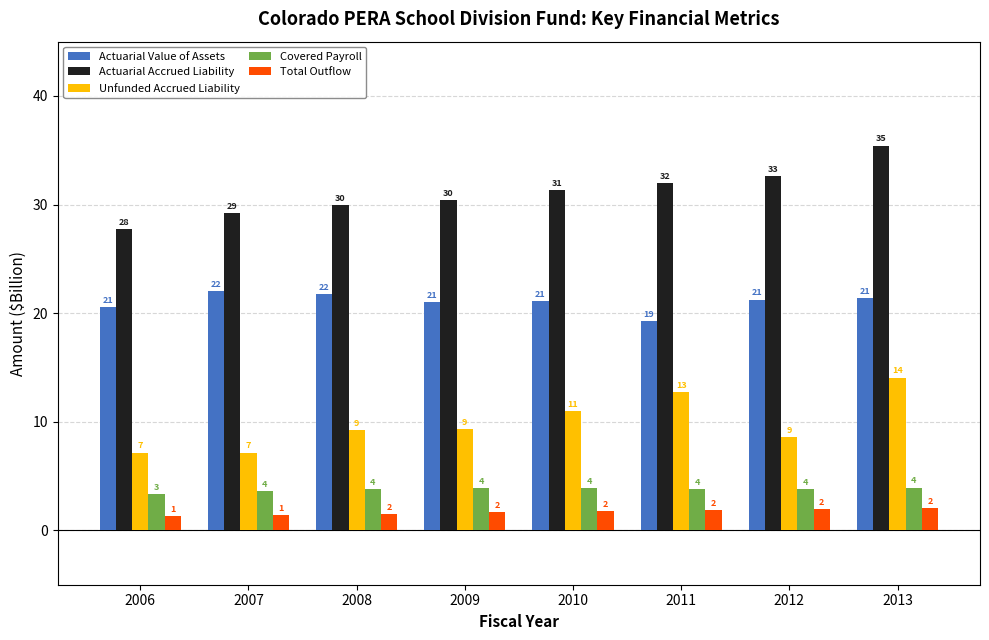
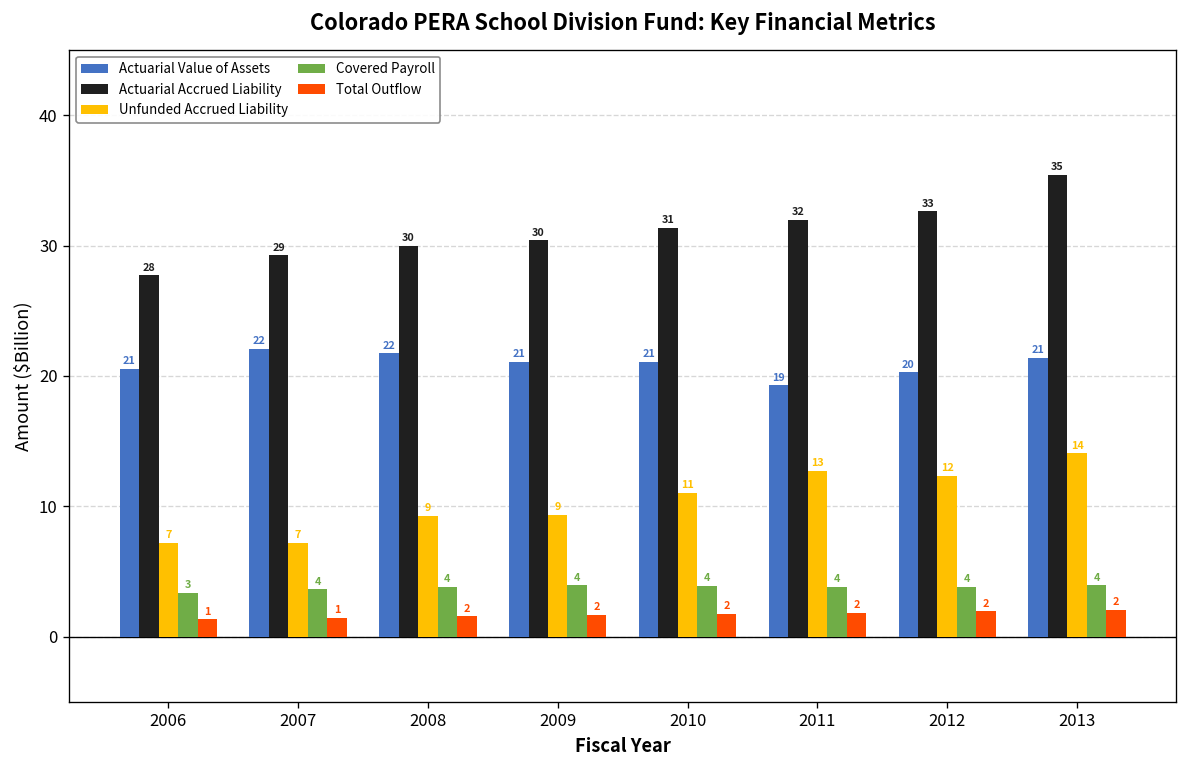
  {
    "Actuarial Value of Assets": {
      "2006": 21,
      "2007": 22,
      "2008": 22,
      "2009": 21,
      "2010": 21,
      "2011": 19,
-     "2012": 21,
+     "2012": 20,
      "2013": 21
    },
    "Actuarial Accrued Liability": {
      "2006": 28,
      "2007": 29,
      "2008": 30,
      "2009": 30,
      "2010": 31,
      "2011": 32,
      "2012": 33,
      "2013": 35
    },
    "Unfunded Accrued Liability": {
      "2006": 7,
      "2007": 7,
      "2008": 9,
      "2009": 9,
      "2010": 11,
      "2011": 13,
-     "2012": 9,
+     "2012": 12,
      "2013": 14
    },
    "Covered Payroll": {
      "2006": 3,
      "2007": 4,
      "2008": 4,
      "2009": 4,
      "2010": 4,
      "2011": 4,
      "2012": 4,
      "2013": 4
    },
    "Total Outflow": {
      "2006": 1,
      "2007": 1,
      "2008": 2,
      "2009": 2,
      "2010": 2,
      "2011": 2,
      "2012": 2,
      "2013": 2
    }
  }
